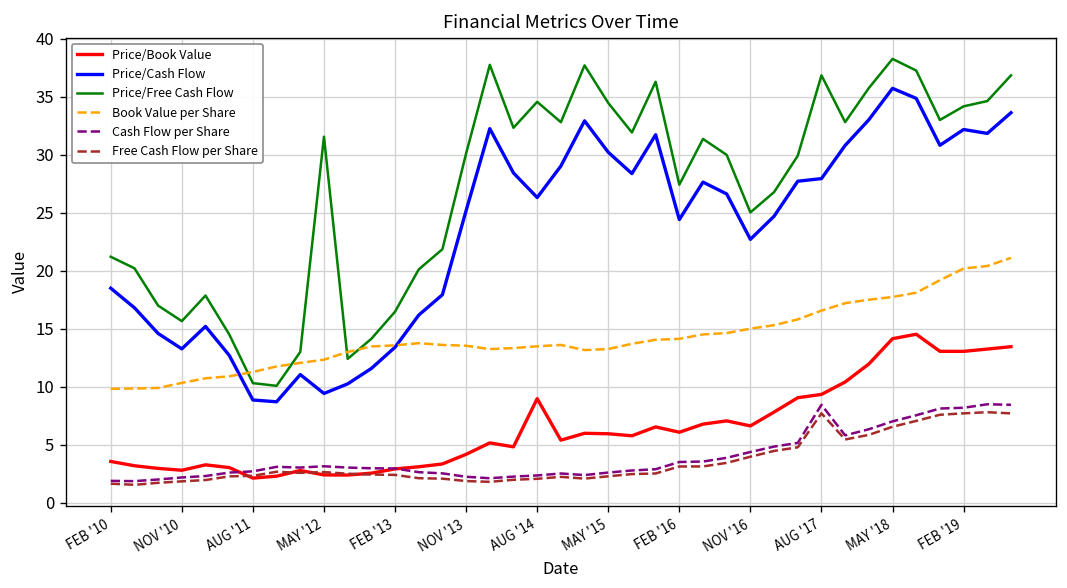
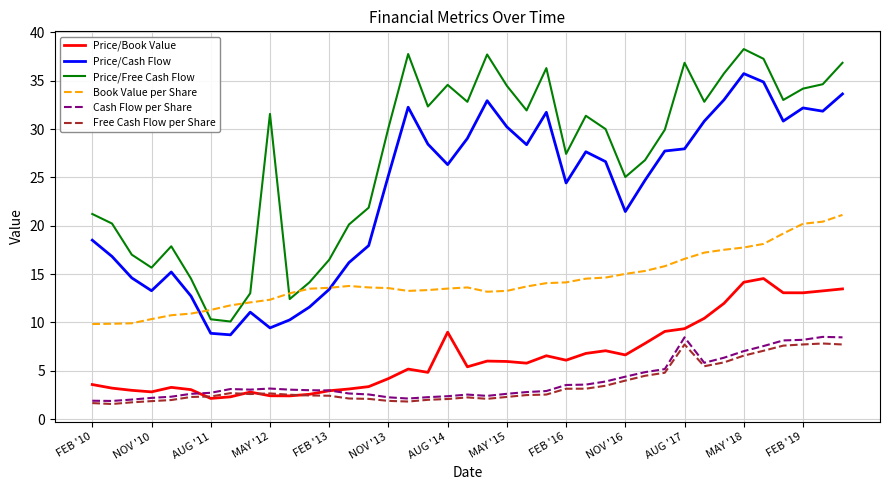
  {
    "Price/Book Value": {
      "FEB '10": 4,
      "NOV '10": 3,
      "NOV '13": 4,
      "AUG '14": 9,
      "MAY '15": 6,
      "FEB '16": 6,
      "NOV '16": 7,
      "AUG '17": 9,
      "MAY '18": 14,
      "FEB '19": 13
    },
    "Price/Cash Flow": {
      "FEB '10": 19,
      "NOV '10": 13,
      "AUG '11": 9,
      "MAY '12": 9,
      "NOV '13": 25,
      "AUG '14": 26,
      "MAY '15": 30,
      "FEB '16": 24,
-     "NOV '16": 23,
+     "NOV '16": 21,
      "AUG '17": 28,
      "MAY '18": 36,
      "FEB '19": 32
    },
    "Price/Free Cash Flow": {
      "FEB '10": 21,
      "NOV '10": 16,
      "AUG '11": 10,
      "MAY '12": 32,
      "FEB '13": 16,
      "NOV '13": 30,
      "AUG '14": 35,
      "MAY '15": 34,
      "FEB '16": 27,
      "NOV '16": 25,
      "AUG '17": 37,
      "MAY '18": 38,
      "FEB '19": 34
    },
    "Book Value per Share": {
      "FEB '10": 10,
      "NOV '10": 10,
      "AUG '11": 11,
      "MAY '12": 12,
      "NOV '13": 14,
      "AUG '14": 14,
      "MAY '15": 13,
      "FEB '16": 14,
      "NOV '16": 15,
      "AUG '17": 17,
      "MAY '18": 18,
      "FEB '19": 20
    },
    "Cash Flow per Share": {
      "NOV '10": 2,
      "AUG '11": 3,
      "MAY '12": 3,
      "NOV '13": 2,
      "AUG '14": 2,
      "MAY '15": 3,
      "FEB '16": 4,
      "NOV '16": 4,
      "AUG '17": 8,
      "MAY '18": 7,
      "FEB '19": 8
    },
    "Free Cash Flow per Share": {
      "NOV '10": 2,
      "FEB '13": 2,
      "NOV '13": 2,
      "AUG '14": 2,
      "MAY '15": 2,
      "FEB '16": 3,
      "NOV '16": 4,
      "AUG '17": 8,
      "MAY '18": 7,
      "FEB '19": 8
    }
  }
